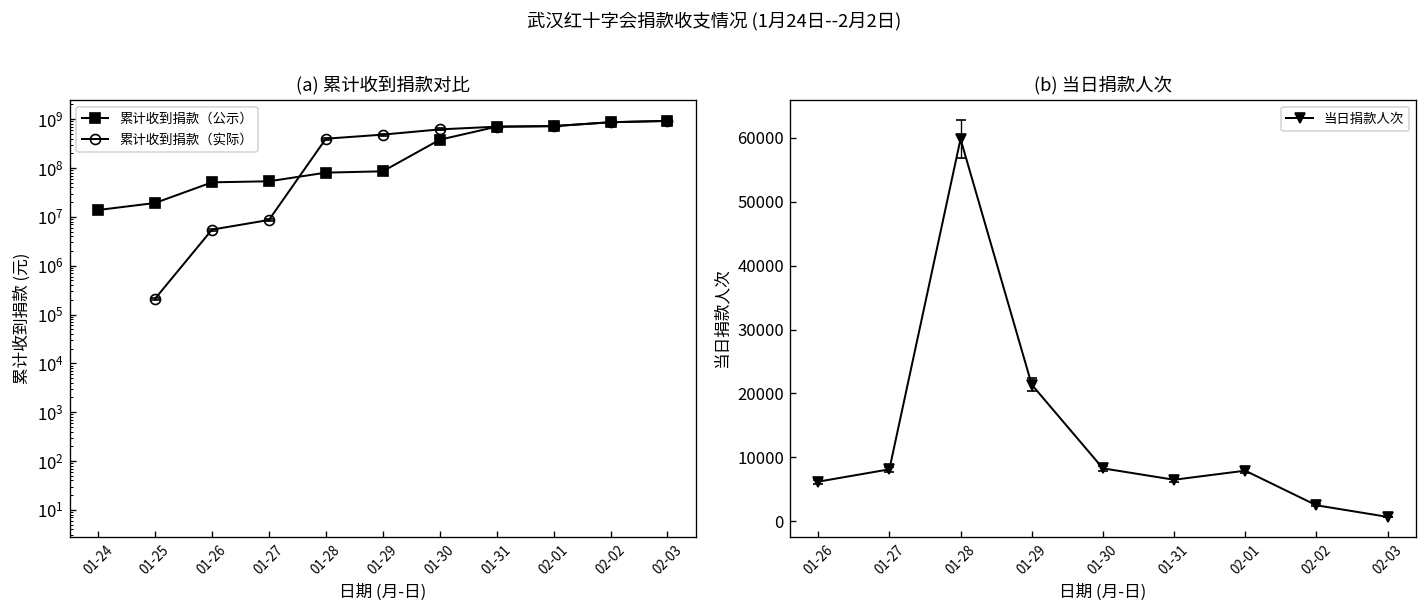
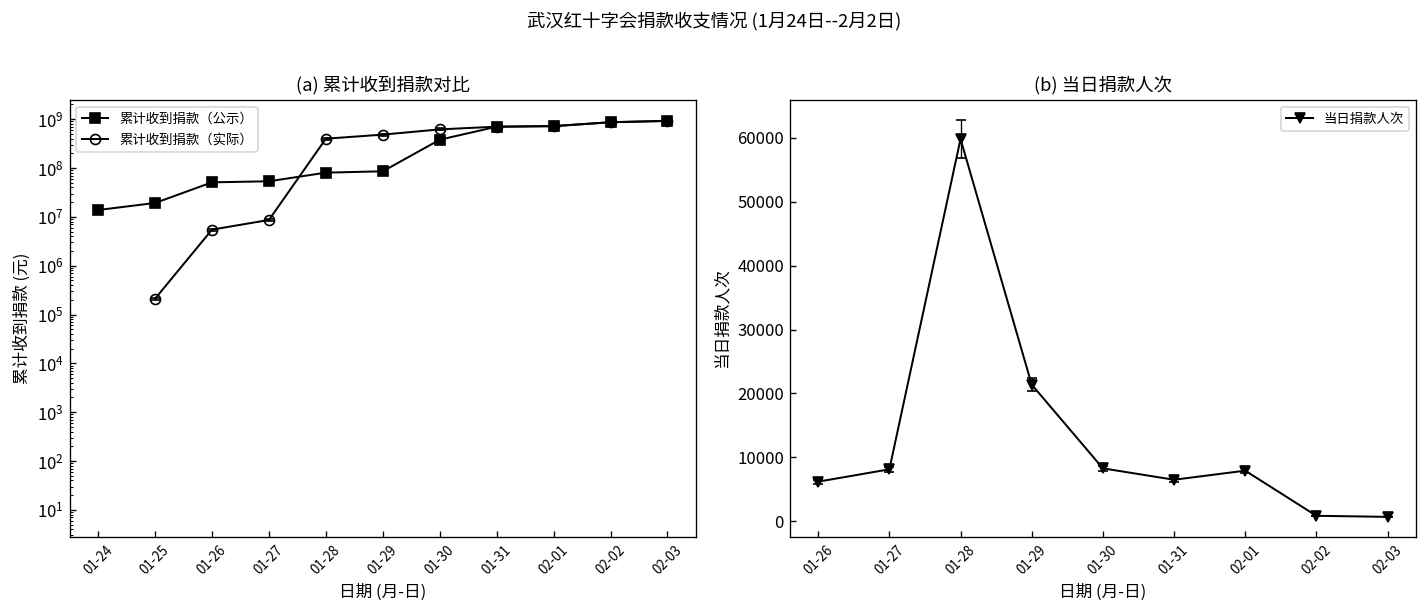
  {
    "(b) 当日捐款人次": {
      "当日捐款人次": {
        "01-28": 60000,
        "01-29": 21000,
-       "02-02": 3000
+       "02-02": 1000
      }
    }
  }
